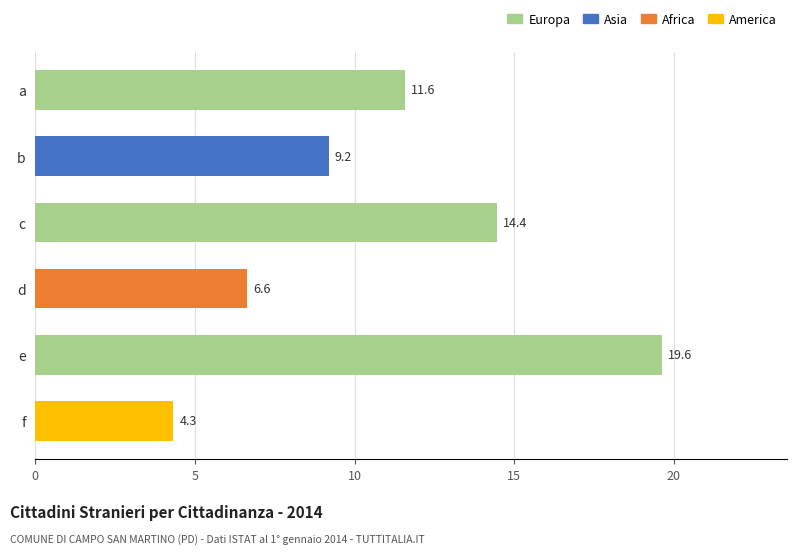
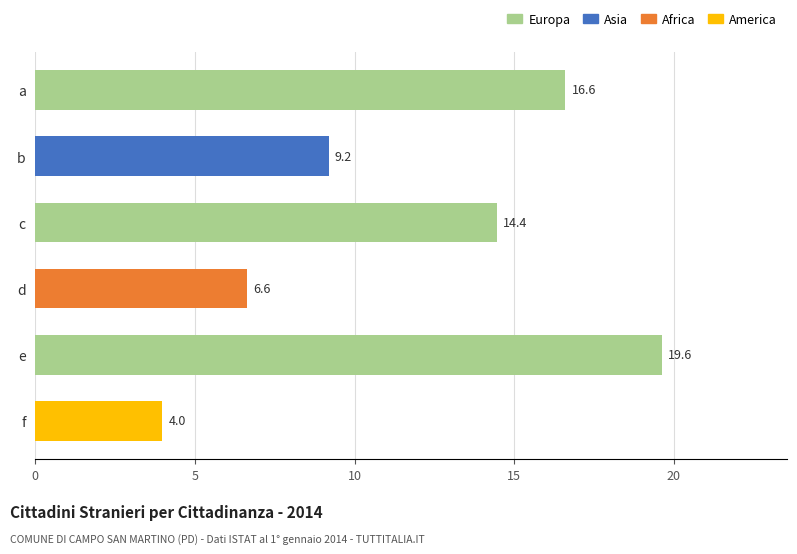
  {
-   "a": 11.6,
+   "a": 16.6,
    "b": 9.2,
    "c": 14.4,
    "d": 6.6,
    "e": 19.6,
-   "f": 4.3
+   "f": 4.0
  }
